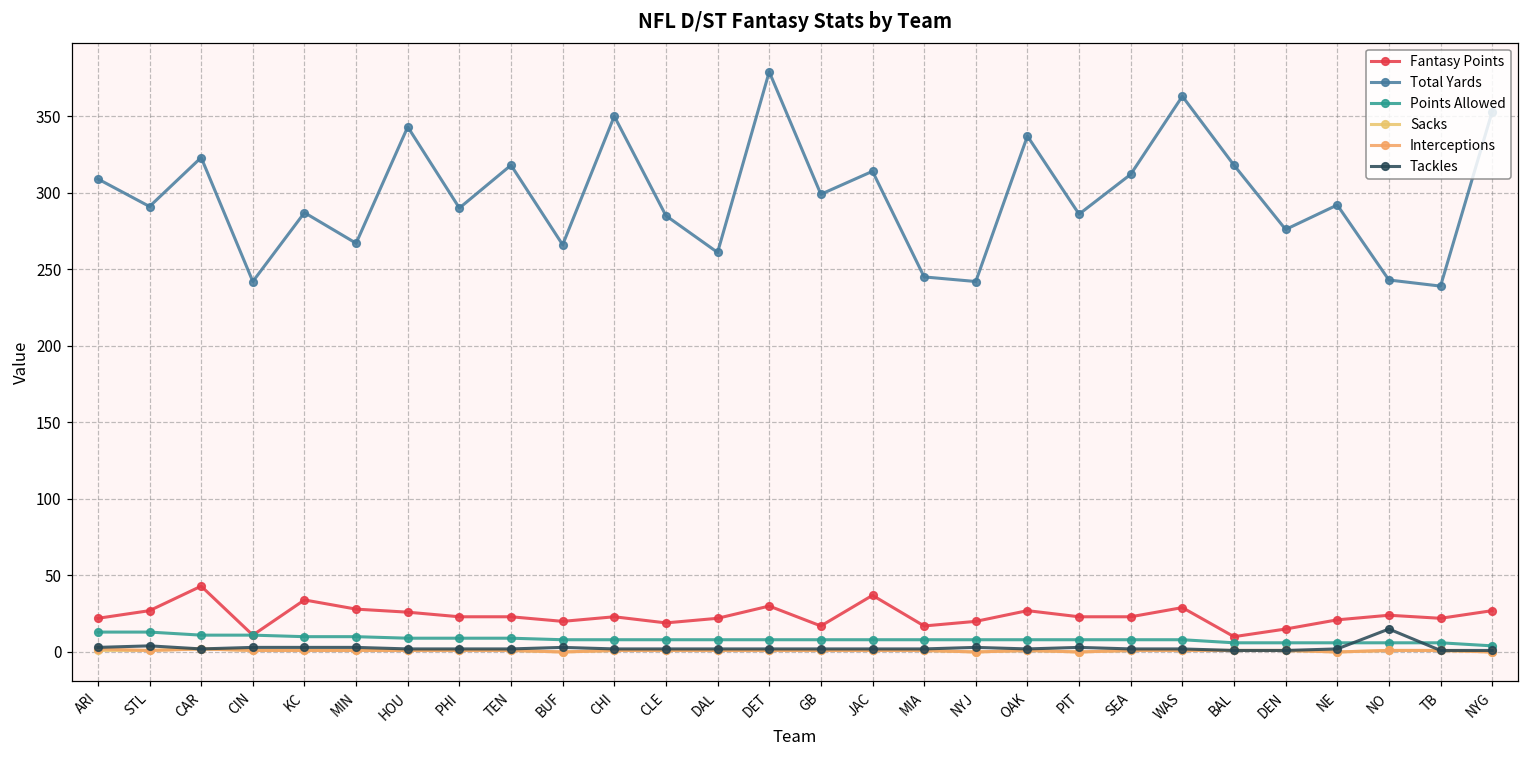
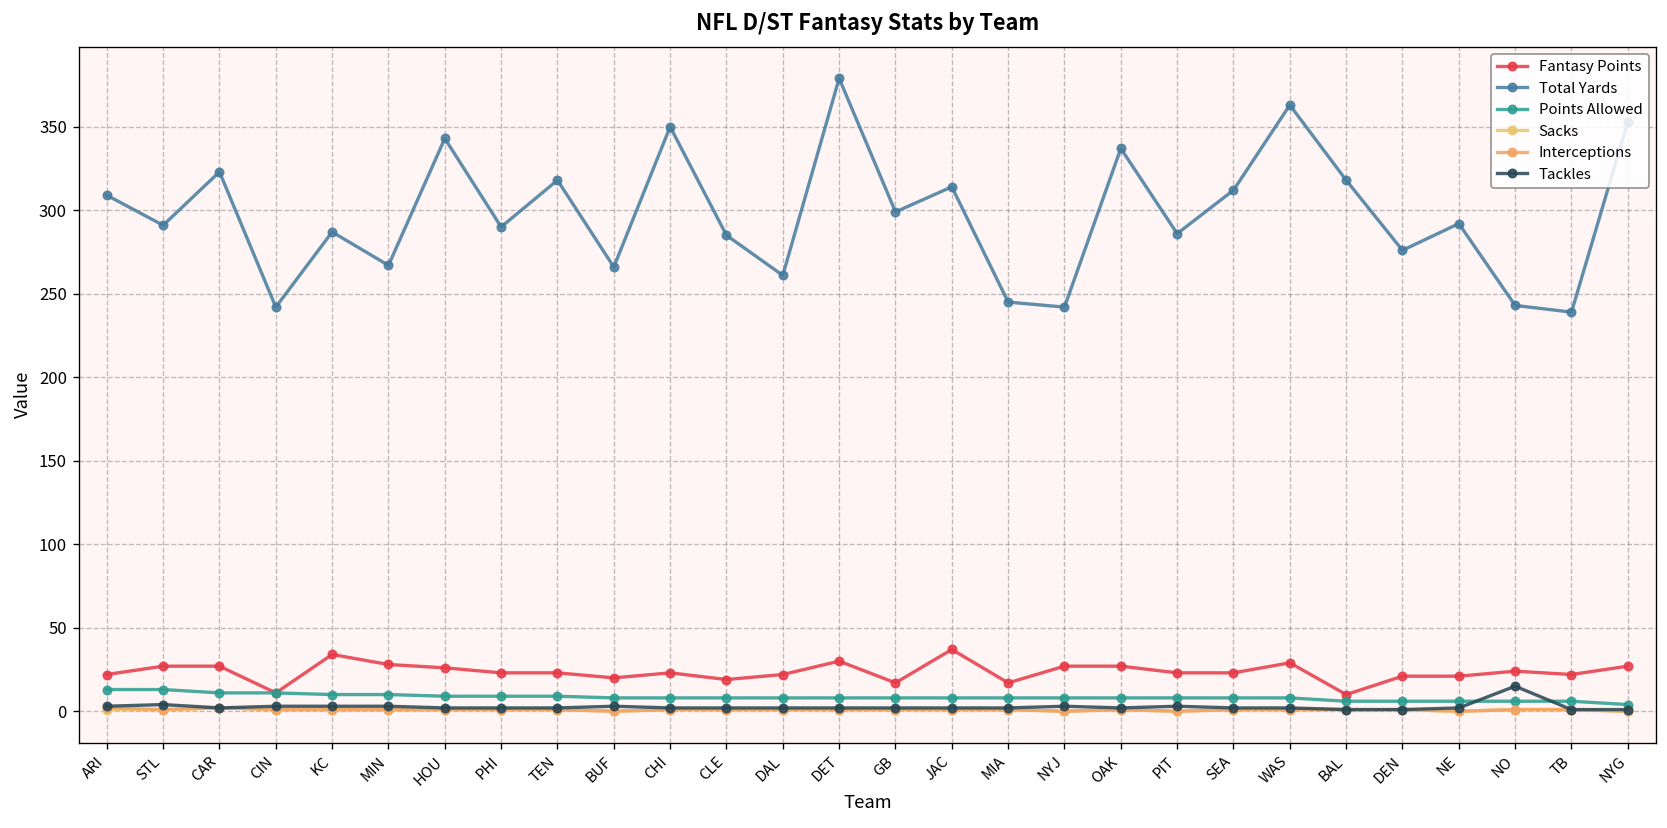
  {
    "Fantasy Points": {
      "ARI": 22,
      "STL": 27,
-     "CAR": 43,
+     "CAR": 27,
      "KC": 34,
      "MIN": 28,
      "HOU": 26,
      "PHI": 23,
      "TEN": 23,
      "BUF": 20,
      "CHI": 23,
      "CLE": 19,
      "DAL": 22,
      "DET": 30,
      "GB": 17,
      "JAC": 37,
      "MIA": 17,
-     "NYJ": 20,
+     "NYJ": 27,
      "OAK": 27,
      "PIT": 23,
      "SEA": 23,
      "WAS": 29,
      "BAL": 10,
-     "DEN": 15,
+     "DEN": 21,
      "NE": 21,
      "NO": 24,
      "TB": 22,
      "NYG": 27
    },
    "Tackles": {
      "STL": 4,
      "CIN": 3,
      "KC": 3,
      "MIN": 3,
      "BUF": 3,
      "NYJ": 3,
      "PIT": 3,
      "NE": 2,
      "NO": 15
    }
  }
